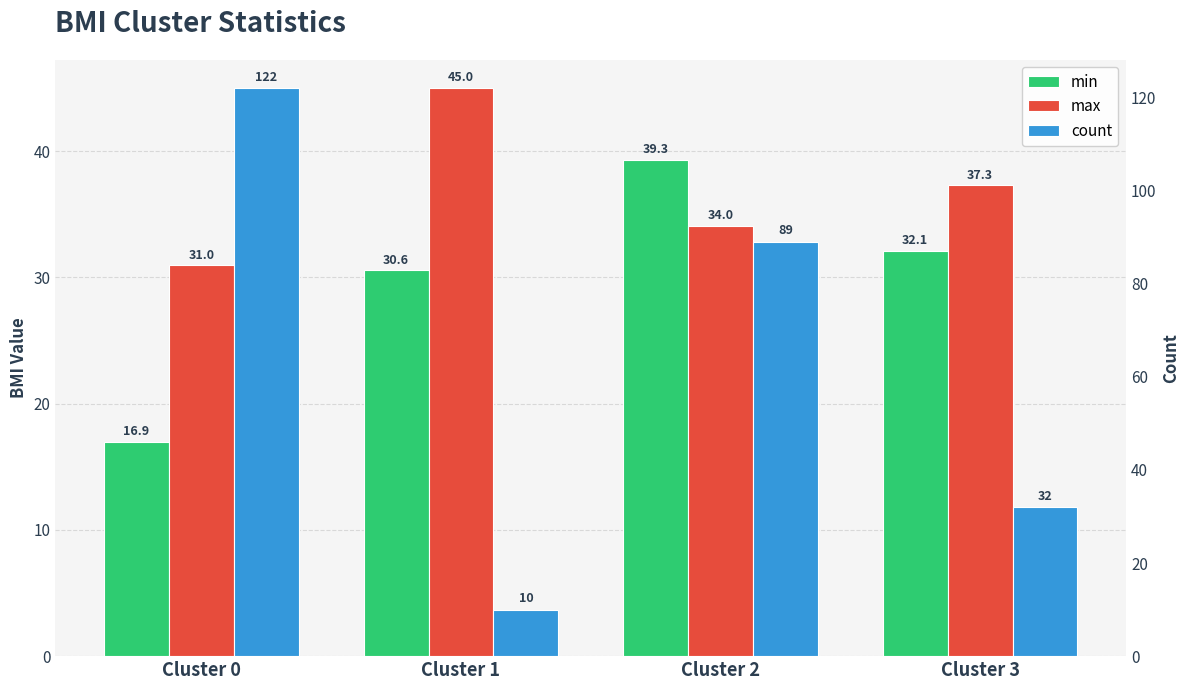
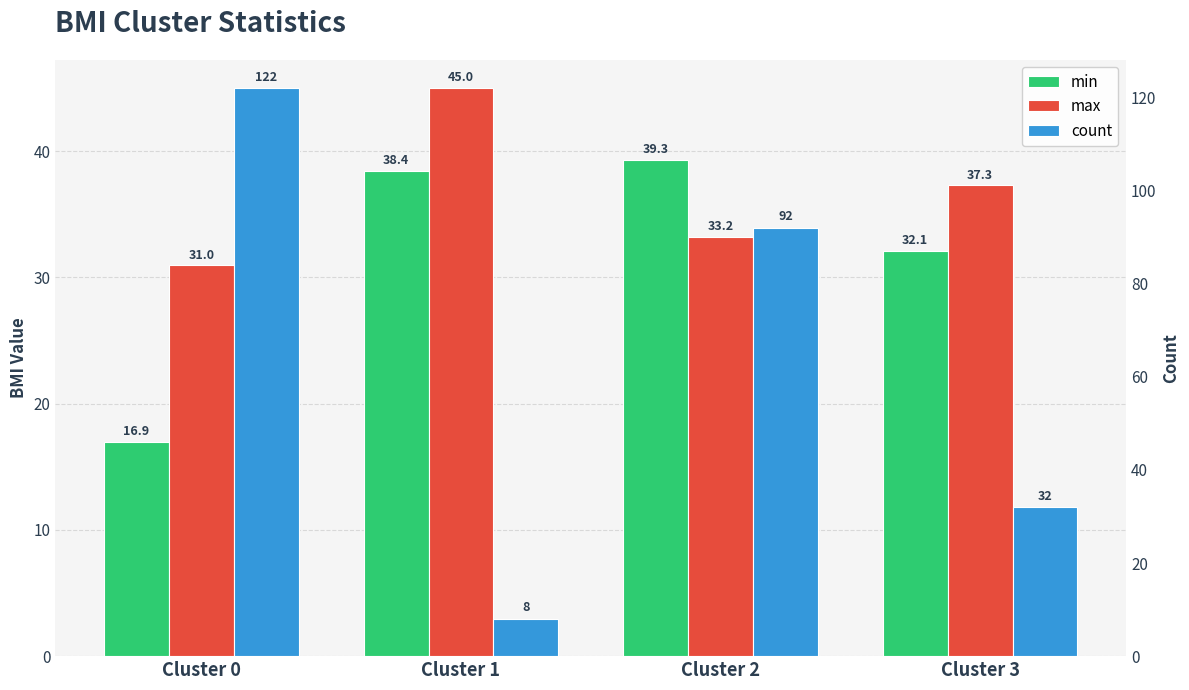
  {
    "min": {
      "Cluster 0": 16.9,
-     "Cluster 1": 30.6,
+     "Cluster 1": 38.4,
      "Cluster 2": 39.3,
      "Cluster 3": 32.1
    },
    "max": {
      "Cluster 0": 31.0,
      "Cluster 1": 45.0,
-     "Cluster 2": 34.0,
+     "Cluster 2": 33.2,
      "Cluster 3": 37.3
    },
    "count": {
      "Cluster 0": 122,
-     "Cluster 1": 10,
-     "Cluster 2": 89,
+     "Cluster 1": 8,
+     "Cluster 2": 92,
      "Cluster 3": 32
    }
  }
